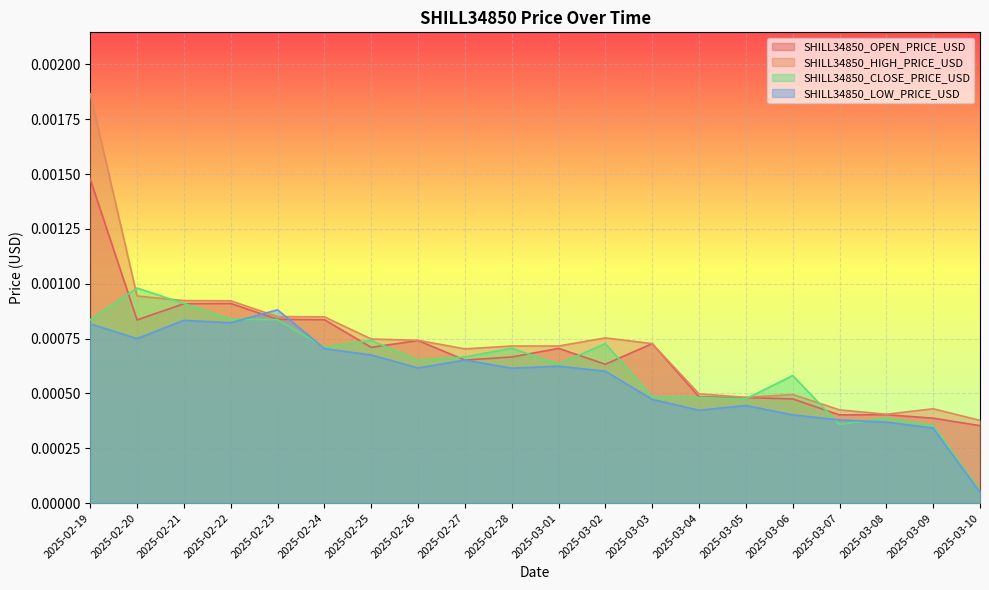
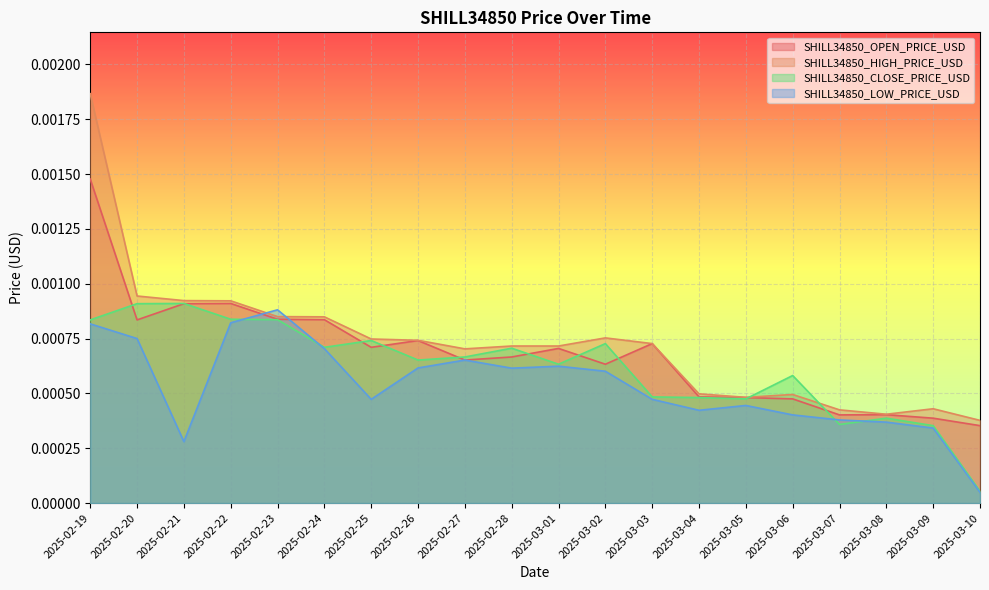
  {
    "SHILL34850_CLOSE_PRICE_USD": {
      "2025-02-19": 0.00084,
-     "2025-02-20": 0.00098,
+     "2025-02-20": 0.00091,
      "2025-02-22": 0.00084,
      "2025-02-26": 0.00065,
      "2025-02-27": 0.00067,
      "2025-03-02": 0.00073,
      "2025-03-06": 0.00058,
      "2025-03-07": 0.00036,
      "2025-03-08": 0.00039
    },
    "SHILL34850_LOW_PRICE_USD": {
      "2025-02-19": 0.00082,
      "2025-02-20": 0.00075,
-     "2025-02-21": 0.00083,
+     "2025-02-21": 0.00028,
      "2025-02-22": 0.00082,
      "2025-02-23": 0.00088,
-     "2025-02-25": 0.00068,
+     "2025-02-25": 0.00047,
      "2025-02-26": 0.00062,
      "2025-02-28": 0.00062,
      "2025-03-02": 0.00060,
      "2025-03-04": 0.00042,
      "2025-03-05": 0.00045,
      "2025-03-06": 0.00040,
      "2025-03-07": 0.00038,
      "2025-03-08": 0.00037
    }
  }
